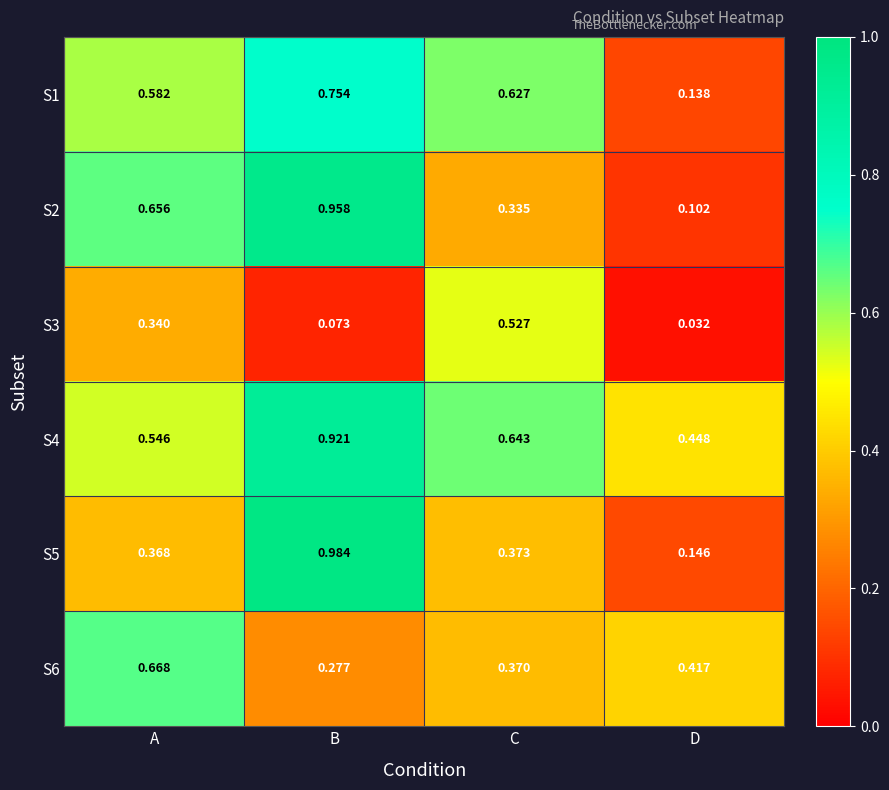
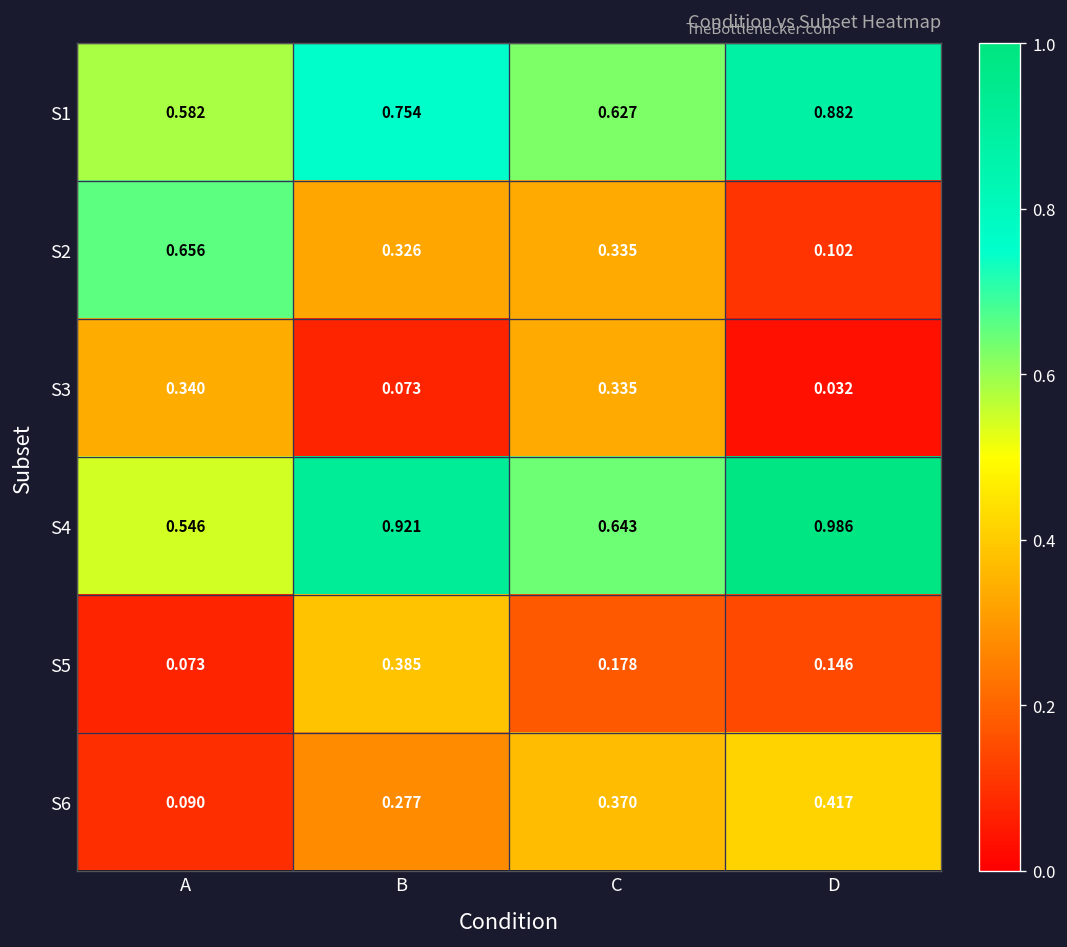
  {
    "S1": {
      "A": 0.582,
      "B": 0.754,
      "C": 0.627,
-     "D": 0.138
+     "D": 0.882
    },
    "S2": {
      "A": 0.656,
-     "B": 0.958,
+     "B": 0.326,
      "C": 0.335,
      "D": 0.102
    },
    "S3": {
      "A": 0.340,
      "B": 0.073,
-     "C": 0.527,
+     "C": 0.335,
      "D": 0.032
    },
    "S4": {
      "A": 0.546,
      "B": 0.921,
      "C": 0.643,
-     "D": 0.448
+     "D": 0.986
    },
    "S5": {
-     "A": 0.368,
-     "B": 0.984,
-     "C": 0.373,
+     "A": 0.073,
+     "B": 0.385,
+     "C": 0.178,
      "D": 0.146
    },
    "S6": {
-     "A": 0.668,
+     "A": 0.090,
      "B": 0.277,
      "C": 0.370,
      "D": 0.417
    }
  }
